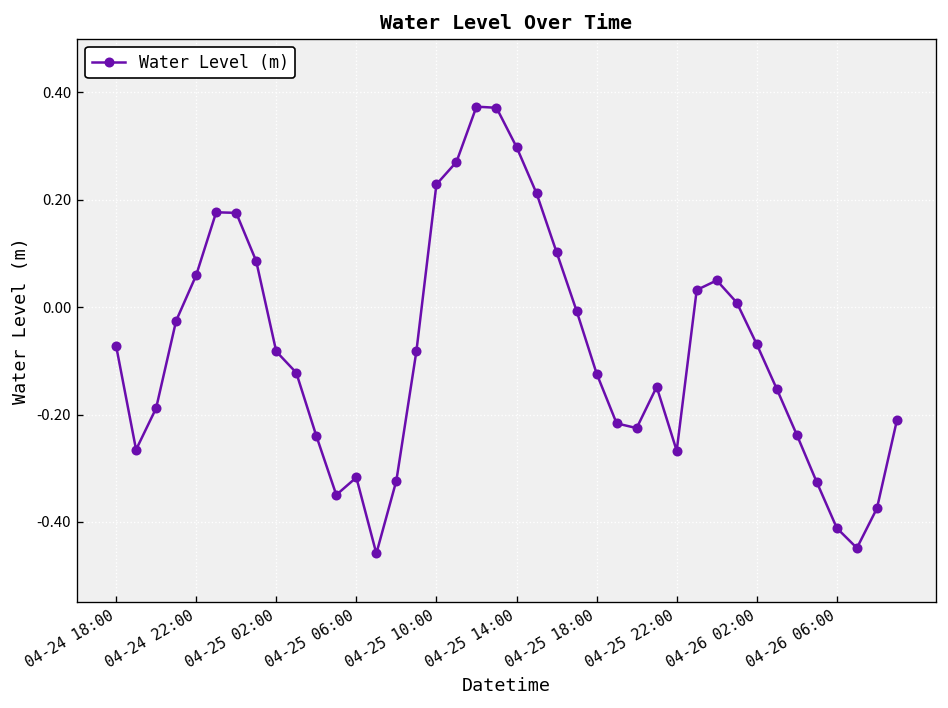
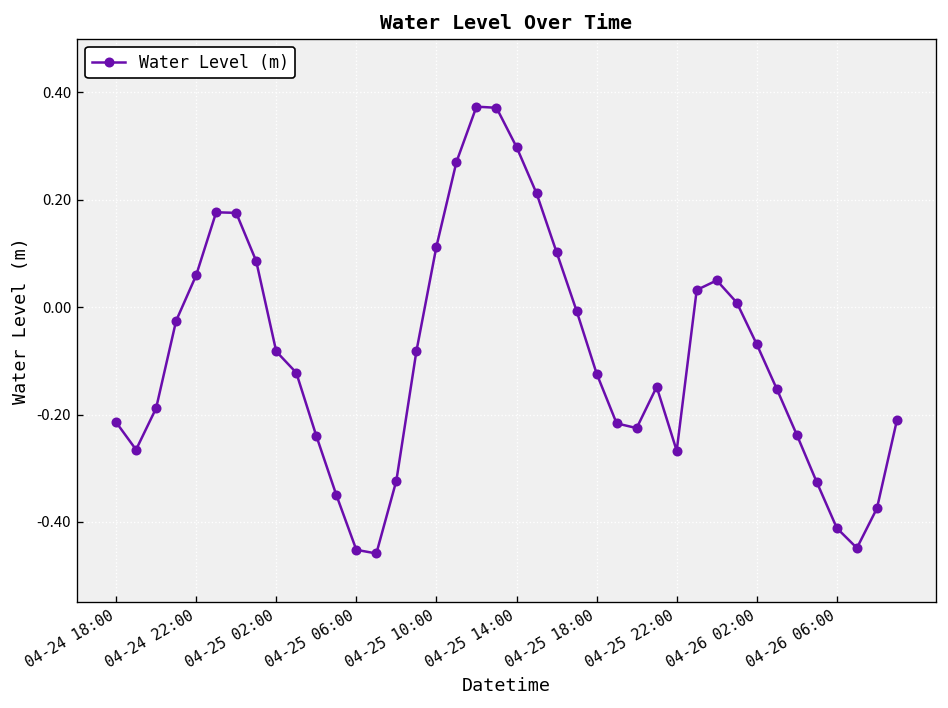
  {
-   "04-24 18:00": -0.07,
+   "04-24 18:00": -0.21,
    "04-24 22:00": 0.06,
    "04-25 02:00": -0.08,
-   "04-25 06:00": -0.32,
-   "04-25 10:00": 0.23,
+   "04-25 06:00": -0.45,
+   "04-25 10:00": 0.11,
    "04-25 14:00": 0.30,
    "04-25 18:00": -0.12,
    "04-25 22:00": -0.27,
    "04-26 02:00": -0.07,
    "04-26 06:00": -0.41
  }
